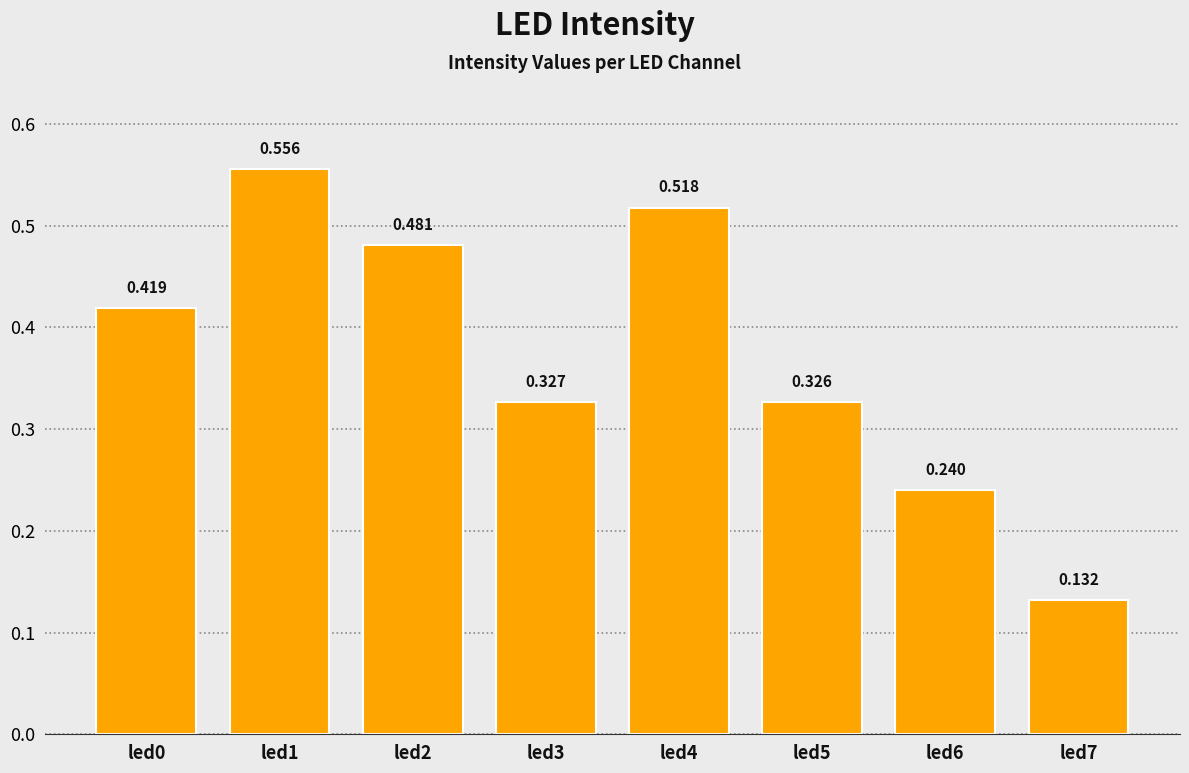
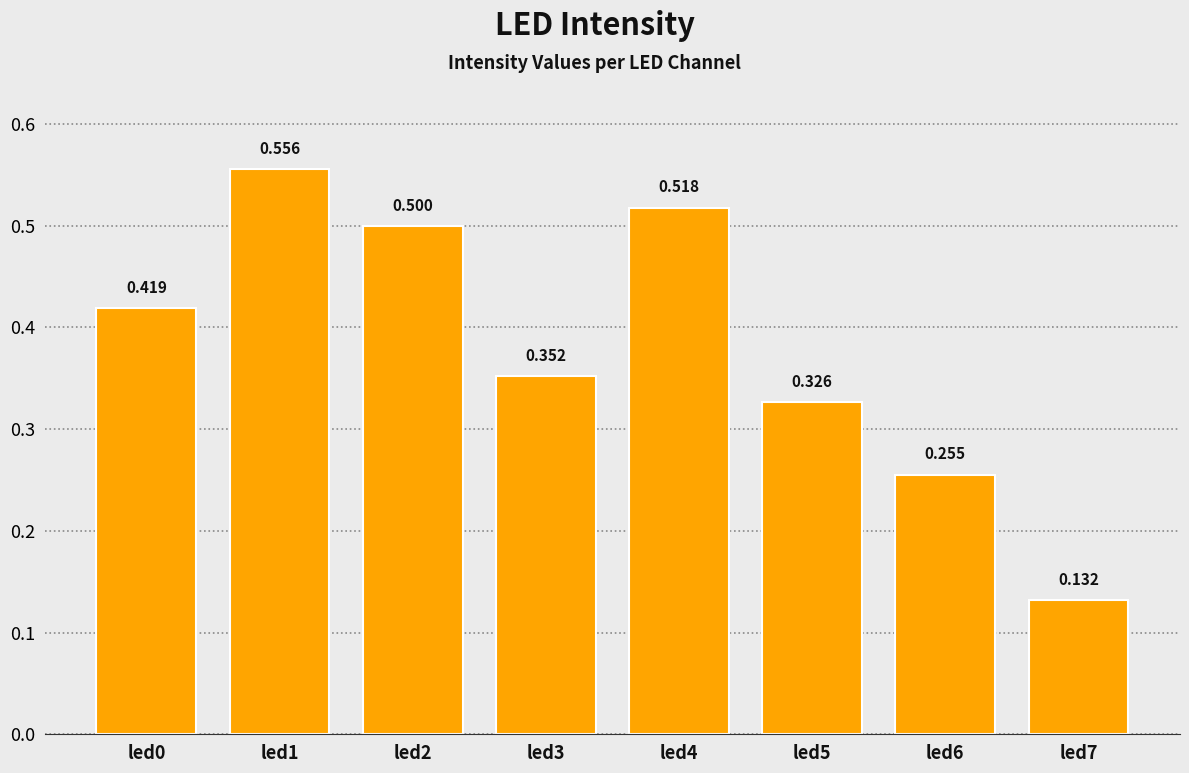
  {
    "led0": 0.419,
    "led1": 0.556,
-   "led2": 0.481,
-   "led3": 0.327,
+   "led2": 0.500,
+   "led3": 0.352,
    "led4": 0.518,
    "led5": 0.326,
-   "led6": 0.240,
+   "led6": 0.255,
    "led7": 0.132
  }
